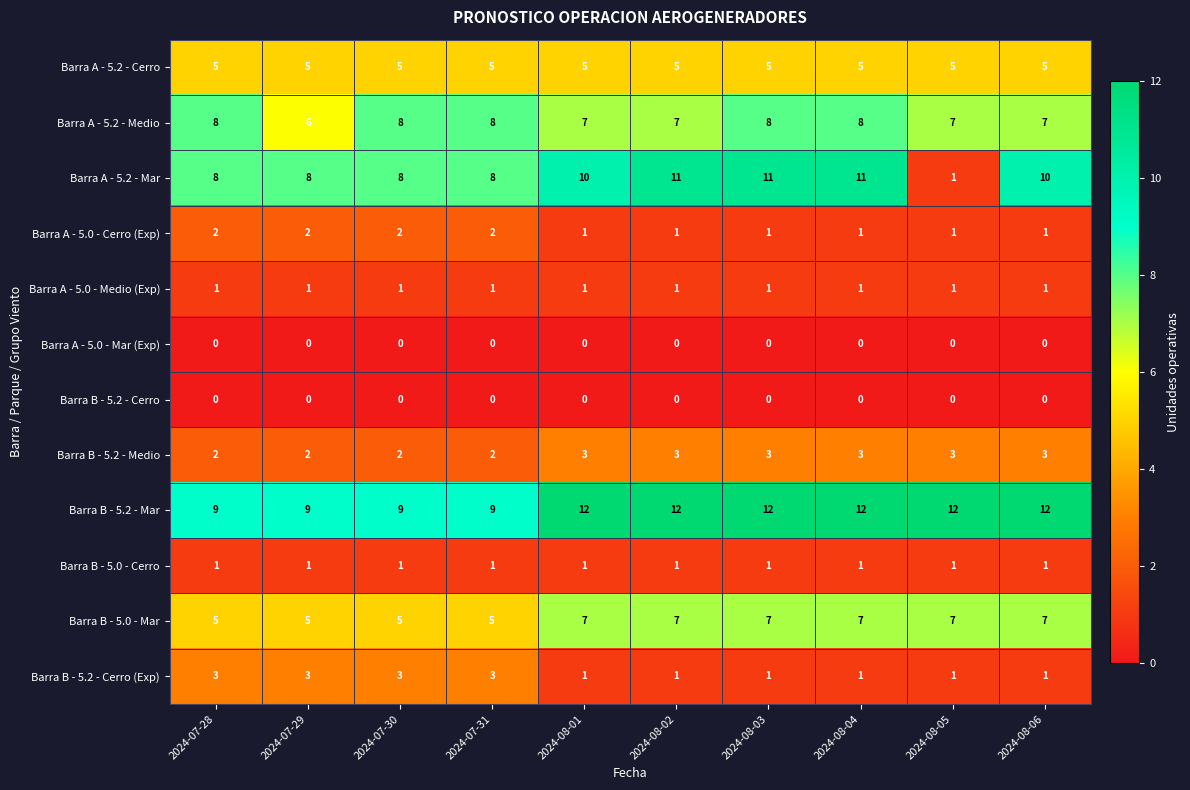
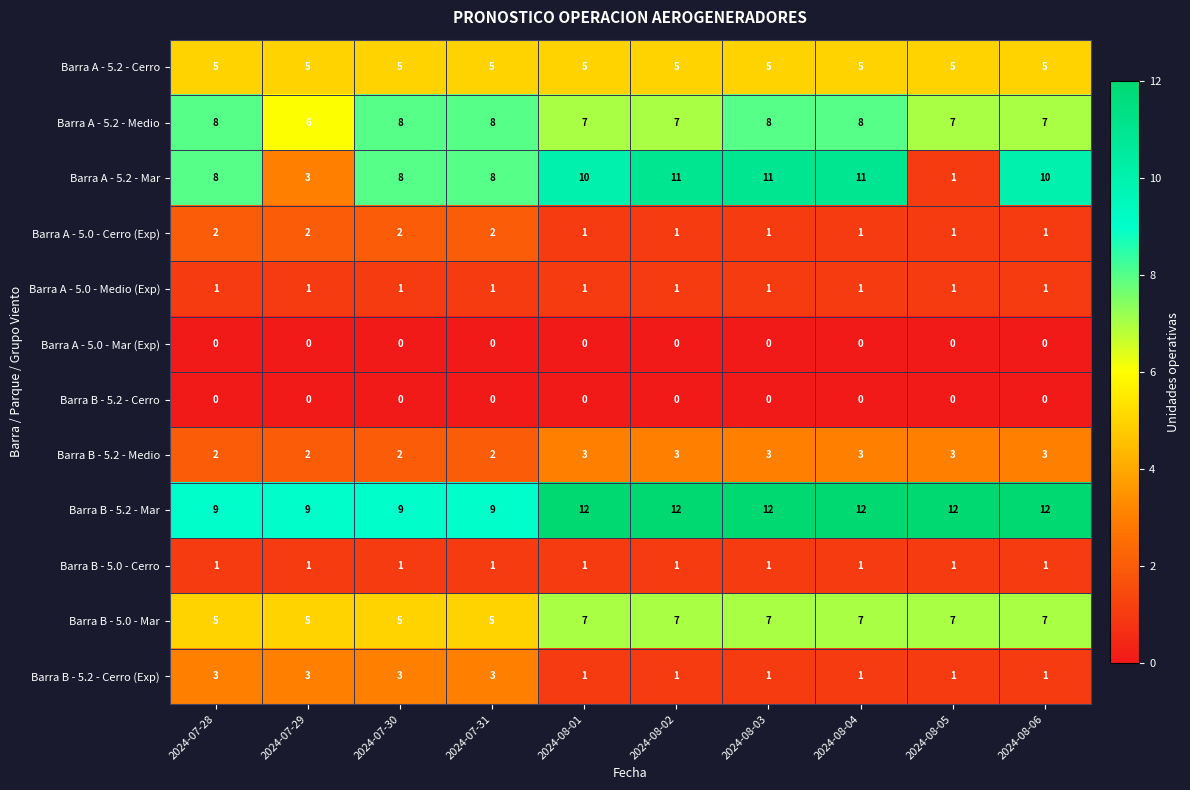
  {
    "Barra A - 5.2 - Cerro": {
      "2024-07-28": 5,
      "2024-07-29": 5,
      "2024-07-30": 5,
      "2024-07-31": 5,
      "2024-08-01": 5,
      "2024-08-02": 5,
      "2024-08-03": 5,
      "2024-08-04": 5,
      "2024-08-05": 5,
      "2024-08-06": 5
    },
    "Barra A - 5.2 - Medio": {
      "2024-07-28": 8,
      "2024-07-29": 6,
      "2024-07-30": 8,
      "2024-07-31": 8,
      "2024-08-01": 7,
      "2024-08-02": 7,
      "2024-08-03": 8,
      "2024-08-04": 8,
      "2024-08-05": 7,
      "2024-08-06": 7
    },
    "Barra A - 5.2 - Mar": {
      "2024-07-28": 8,
-     "2024-07-29": 8,
+     "2024-07-29": 3,
      "2024-07-30": 8,
      "2024-07-31": 8,
      "2024-08-01": 10,
      "2024-08-02": 11,
      "2024-08-03": 11,
      "2024-08-04": 11,
      "2024-08-05": 1,
      "2024-08-06": 10
    },
    "Barra A - 5.0 - Cerro (Exp)": {
      "2024-07-28": 2,
      "2024-07-29": 2,
      "2024-07-30": 2,
      "2024-07-31": 2,
      "2024-08-01": 1,
      "2024-08-02": 1,
      "2024-08-03": 1,
      "2024-08-04": 1,
      "2024-08-05": 1,
      "2024-08-06": 1
    },
    "Barra A - 5.0 - Medio (Exp)": {
      "2024-07-28": 1,
      "2024-07-29": 1,
      "2024-07-30": 1,
      "2024-07-31": 1,
      "2024-08-01": 1,
      "2024-08-02": 1,
      "2024-08-03": 1,
      "2024-08-04": 1,
      "2024-08-05": 1,
      "2024-08-06": 1
    },
    "Barra A - 5.0 - Mar (Exp)": {
      "2024-07-28": 0,
      "2024-07-29": 0,
      "2024-07-30": 0,
      "2024-07-31": 0,
      "2024-08-01": 0,
      "2024-08-02": 0,
      "2024-08-03": 0,
      "2024-08-04": 0,
      "2024-08-05": 0,
      "2024-08-06": 0
    },
    "Barra B - 5.2 - Cerro": {
      "2024-07-28": 0,
      "2024-07-29": 0,
      "2024-07-30": 0,
      "2024-07-31": 0,
      "2024-08-01": 0,
      "2024-08-02": 0,
      "2024-08-03": 0,
      "2024-08-04": 0,
      "2024-08-05": 0,
      "2024-08-06": 0
    },
    "Barra B - 5.2 - Medio": {
      "2024-07-28": 2,
      "2024-07-29": 2,
      "2024-07-30": 2,
      "2024-07-31": 2,
      "2024-08-01": 3,
      "2024-08-02": 3,
      "2024-08-03": 3,
      "2024-08-04": 3,
      "2024-08-05": 3,
      "2024-08-06": 3
    },
    "Barra B - 5.2 - Mar": {
      "2024-07-28": 9,
      "2024-07-29": 9,
      "2024-07-30": 9,
      "2024-07-31": 9,
      "2024-08-01": 12,
      "2024-08-02": 12,
      "2024-08-03": 12,
      "2024-08-04": 12,
      "2024-08-05": 12,
      "2024-08-06": 12
    },
    "Barra B - 5.0 - Cerro": {
      "2024-07-28": 1,
      "2024-07-29": 1,
      "2024-07-30": 1,
      "2024-07-31": 1,
      "2024-08-01": 1,
      "2024-08-02": 1,
      "2024-08-03": 1,
      "2024-08-04": 1,
      "2024-08-05": 1,
      "2024-08-06": 1
    },
    "Barra B - 5.0 - Mar": {
      "2024-07-28": 5,
      "2024-07-29": 5,
      "2024-07-30": 5,
      "2024-07-31": 5,
      "2024-08-01": 7,
      "2024-08-02": 7,
      "2024-08-03": 7,
      "2024-08-04": 7,
      "2024-08-05": 7,
      "2024-08-06": 7
    },
    "Barra B - 5.2 - Cerro (Exp)": {
      "2024-07-28": 3,
      "2024-07-29": 3,
      "2024-07-30": 3,
      "2024-07-31": 3,
      "2024-08-01": 1,
      "2024-08-02": 1,
      "2024-08-03": 1,
      "2024-08-04": 1,
      "2024-08-05": 1,
      "2024-08-06": 1
    }
  }
